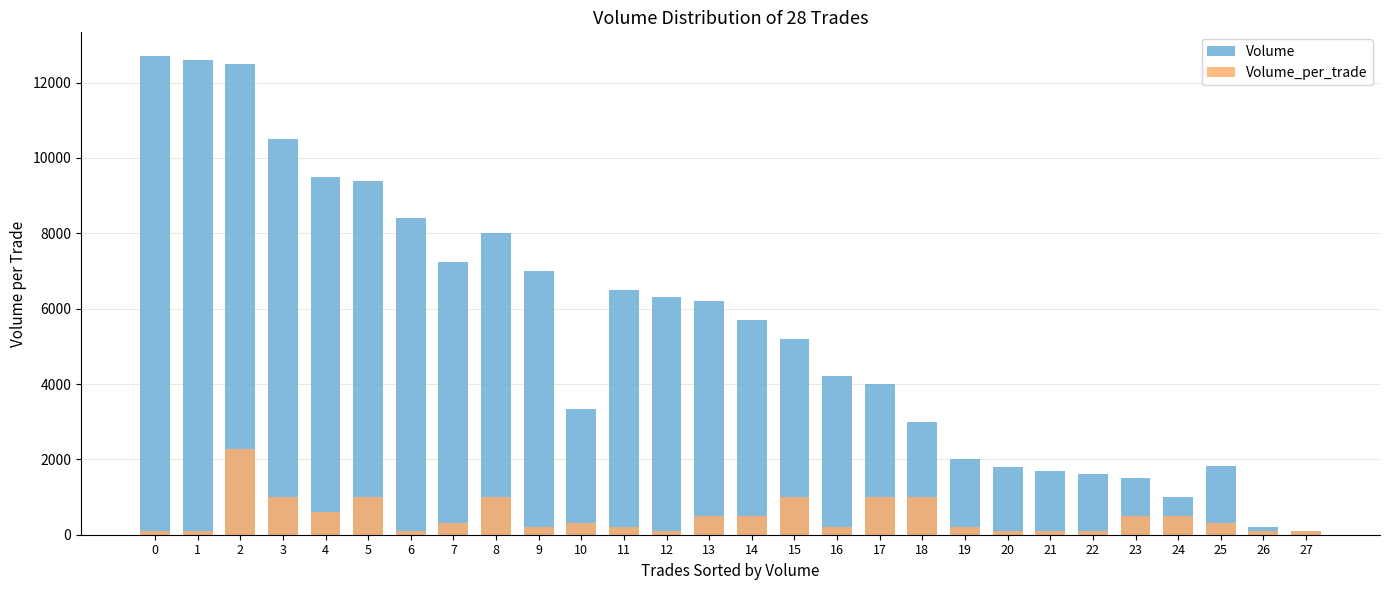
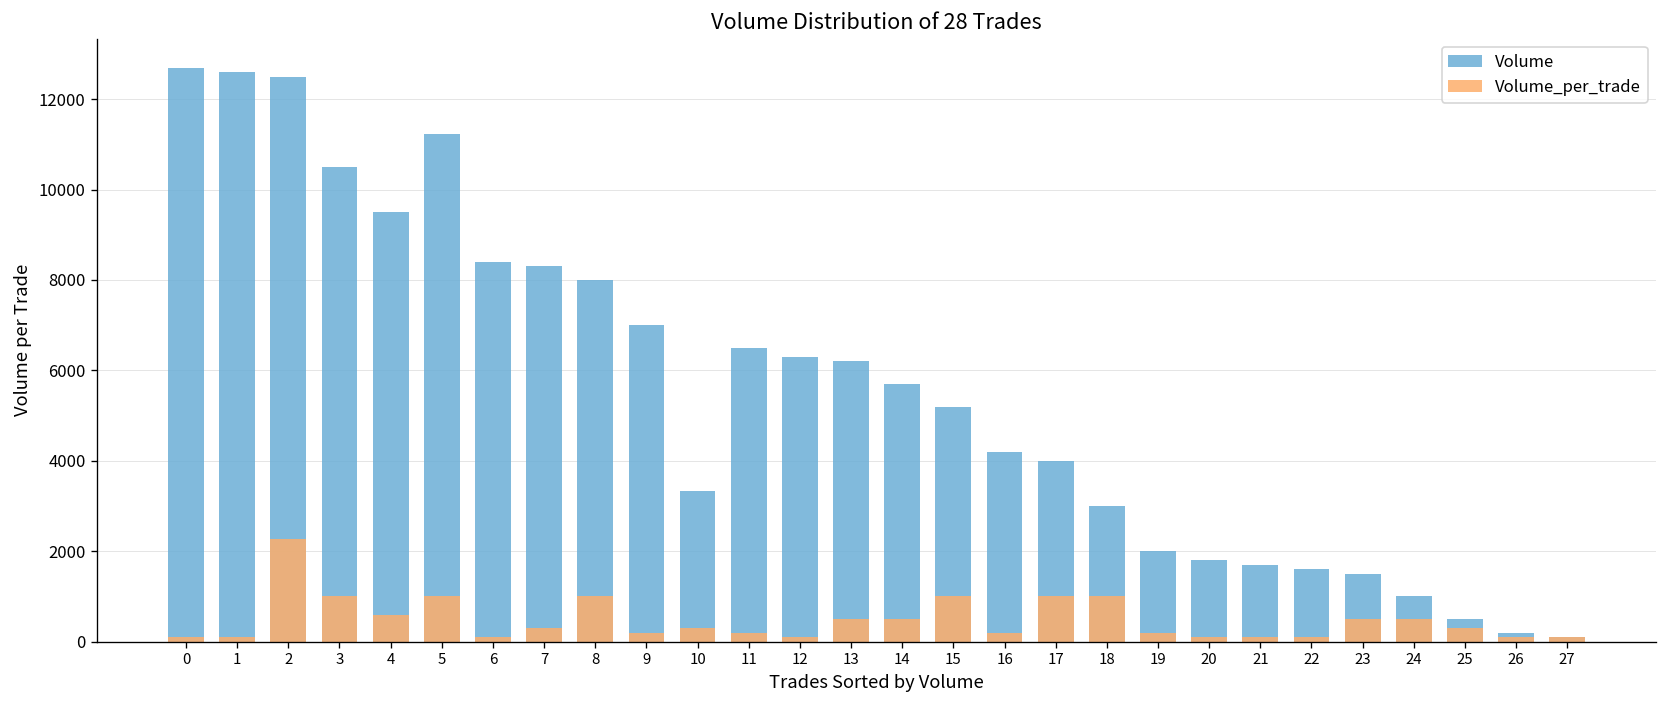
  {
    "Volume": {
      "0": 12700,
      "1": 12600,
      "2": 12500,
      "3": 10500,
      "4": 9500,
-     "5": 9400,
+     "5": 11200,
      "6": 8400,
-     "7": 7200,
+     "7": 8300,
      "8": 8000,
      "9": 7000,
      "10": 3300,
      "11": 6500,
      "12": 6300,
      "13": 6200,
      "14": 5700,
      "15": 5200,
      "16": 4200,
      "17": 4000,
      "18": 3000,
      "19": 2000,
      "20": 1800,
      "21": 1700,
      "22": 1600,
      "23": 1500,
      "24": 1000,
-     "25": 1800,
+     "25": 500,
      "26": 200,
      "27": 100
    },
    "Volume_per_trade": {
      "27": 100
    }
  }
